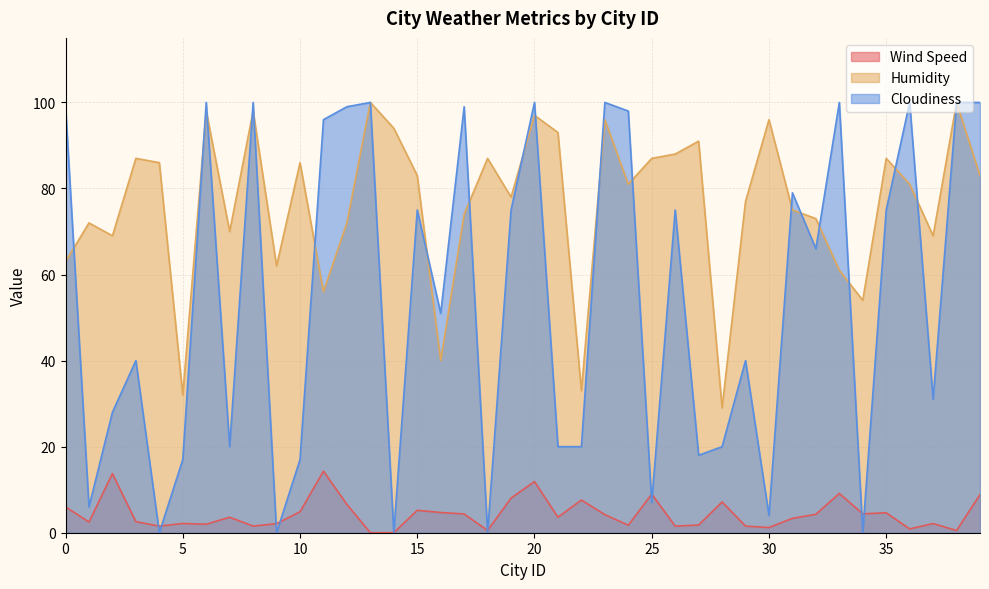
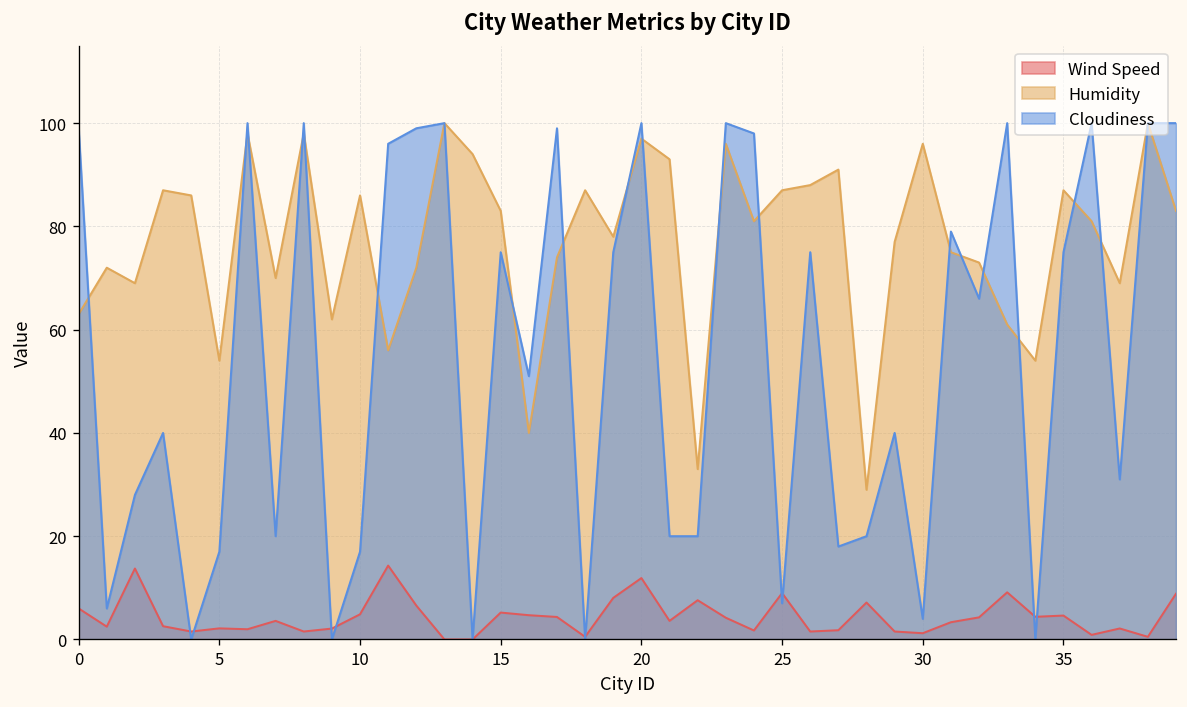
  {
    "Wind Speed": {
      "0": 6,
      "5": 2,
      "10": 5,
      "15": 5,
      "20": 12,
      "25": 9,
      "30": 1,
      "35": 5
    },
    "Humidity": {
      "0": 63,
-     "5": 32,
+     "5": 54,
      "10": 86,
      "15": 83,
      "20": 97,
      "25": 87,
      "30": 96,
      "35": 87
    },
    "Cloudiness": {
      "0": 99,
      "5": 17,
      "10": 17,
      "15": 75,
      "20": 100,
      "25": 7,
      "30": 4,
      "35": 75
    }
  }
